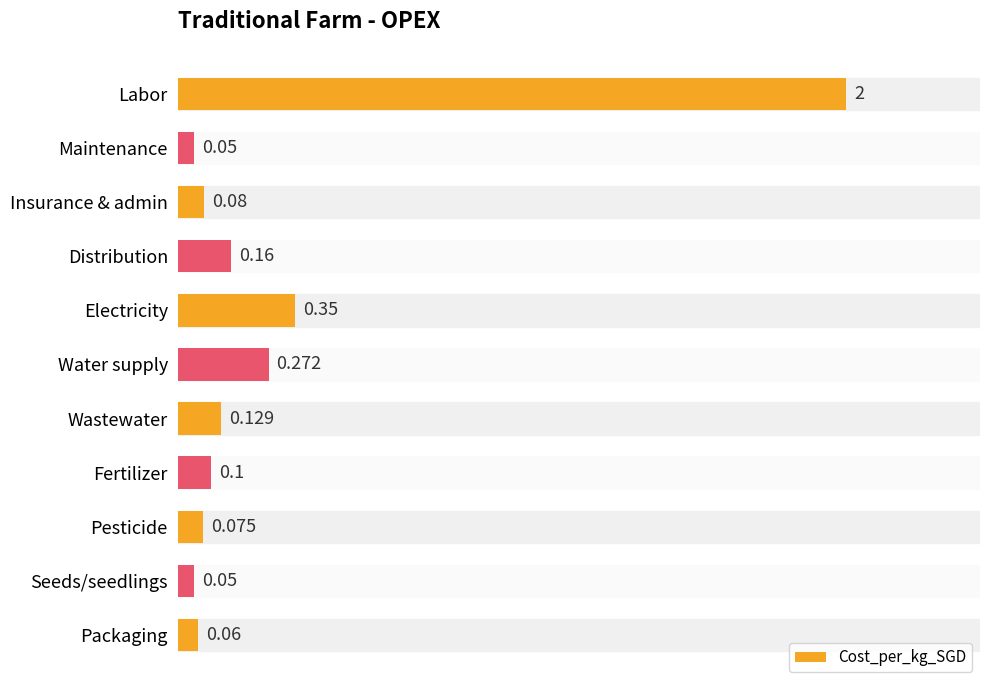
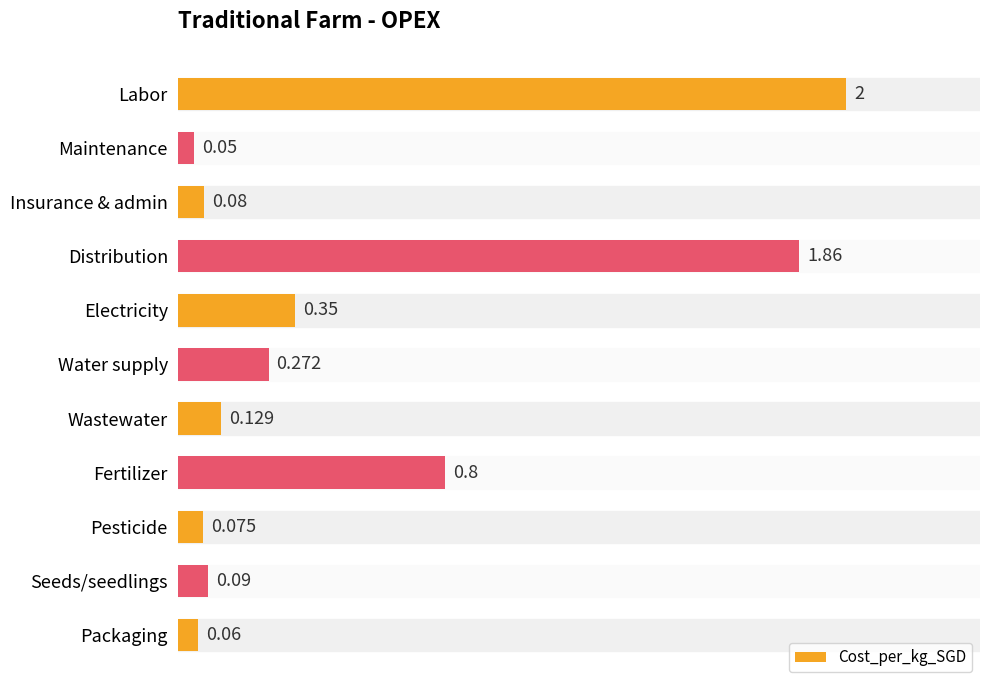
  {
    "Labor": 2,
    "Maintenance": 0.05,
    "Insurance & admin": 0.08,
-   "Distribution": 0.16,
+   "Distribution": 1.86,
    "Electricity": 0.35,
    "Water supply": 0.272,
    "Wastewater": 0.129,
-   "Fertilizer": 0.1,
+   "Fertilizer": 0.8,
    "Pesticide": 0.075,
-   "Seeds/seedlings": 0.05,
+   "Seeds/seedlings": 0.09,
    "Packaging": 0.06
  }
